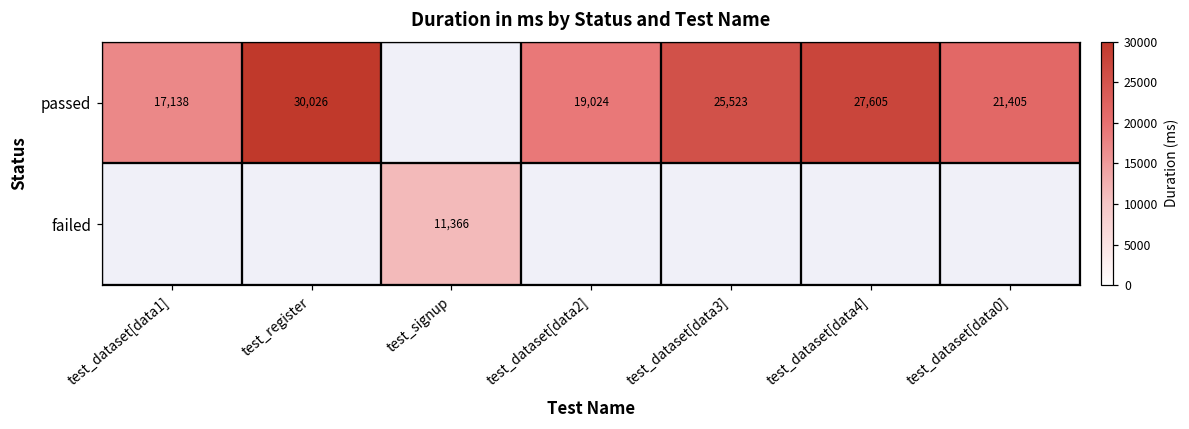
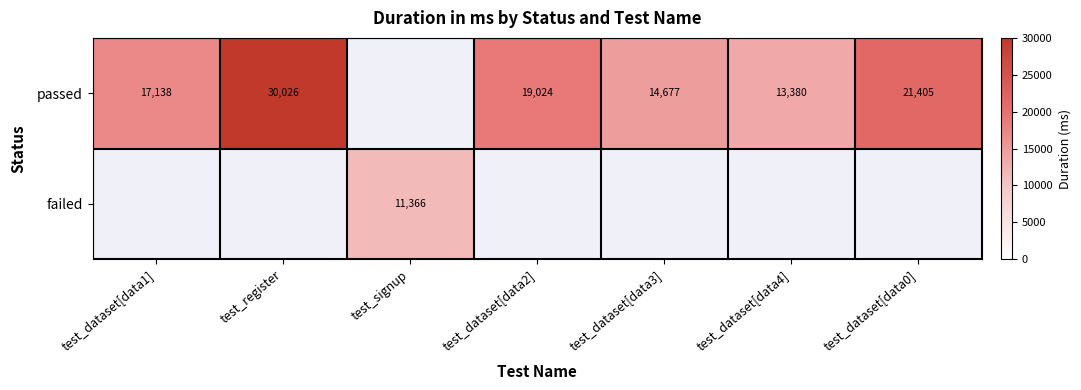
  {
    "passed": {
      "test_dataset[data1]": "17,138",
      "test_register": "30,026",
      "test_dataset[data2]": "19,024",
-     "test_dataset[data3]": "25,523",
-     "test_dataset[data4]": "27,605",
+     "test_dataset[data3]": "14,677",
+     "test_dataset[data4]": "13,380",
      "test_dataset[data0]": "21,405"
    },
    "failed": {
      "test_signup": "11,366"
    }
  }
